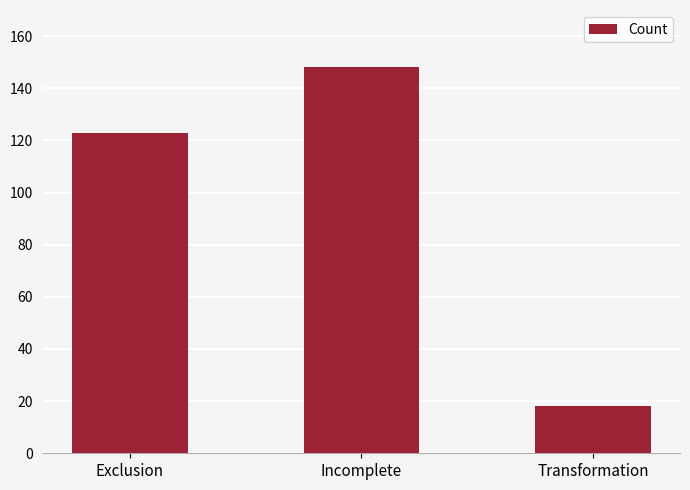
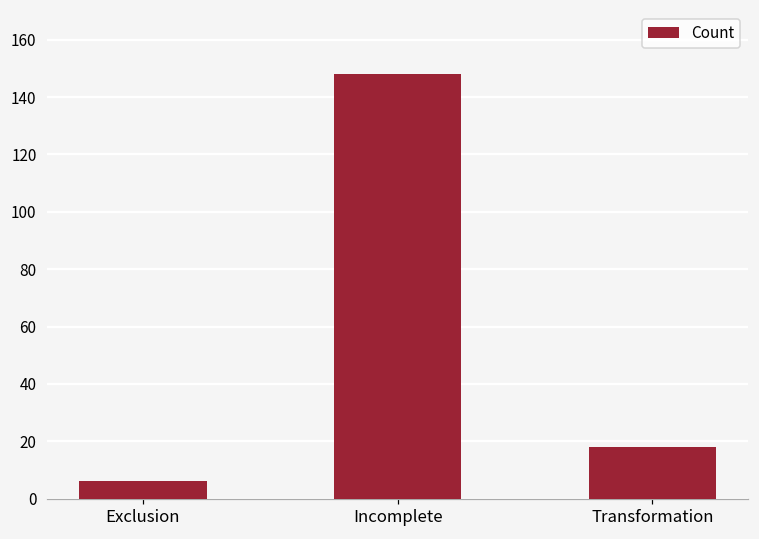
  {
-   "Exclusion": 123,
+   "Exclusion": 6,
    "Incomplete": 148,
    "Transformation": 18
  }
